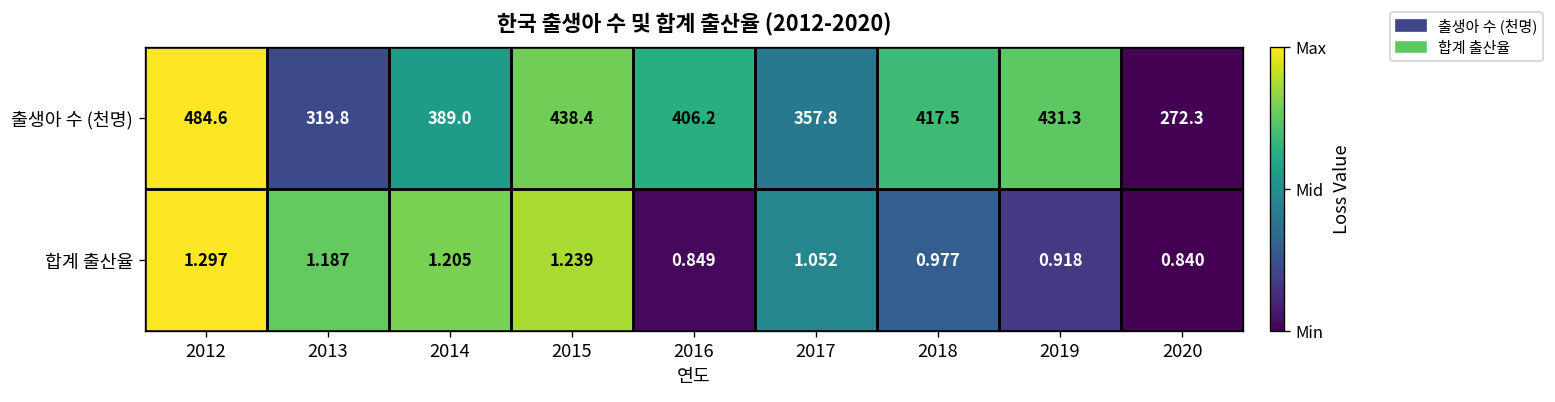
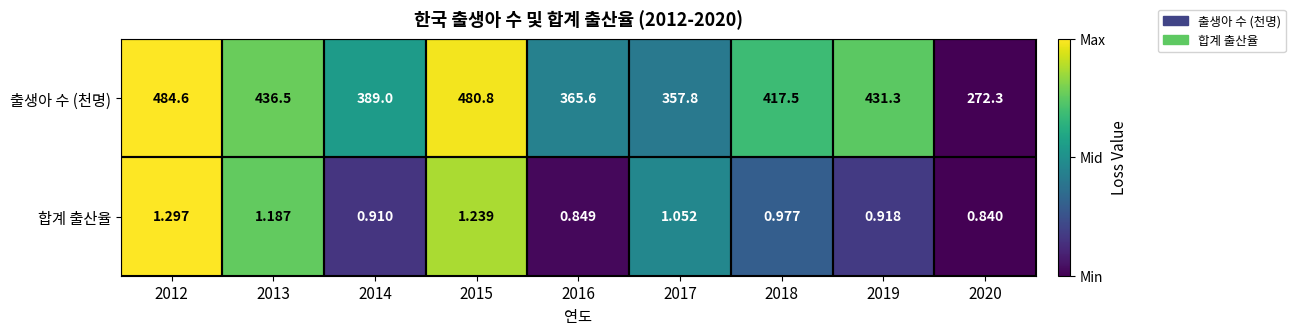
  {
    "출생아 수 (천명)": {
      "2012": 484.6,
-     "2013": 319.8,
+     "2013": 436.5,
      "2014": 389.0,
-     "2015": 438.4,
-     "2016": 406.2,
+     "2015": 480.8,
+     "2016": 365.6,
      "2017": 357.8,
      "2018": 417.5,
      "2019": 431.3,
      "2020": 272.3
    },
    "합계 출산율": {
      "2012": 1.297,
      "2013": 1.187,
-     "2014": 1.205,
+     "2014": 0.910,
      "2015": 1.239,
      "2016": 0.849,
      "2017": 1.052,
      "2018": 0.977,
      "2019": 0.918,
      "2020": 0.840
    }
  }
